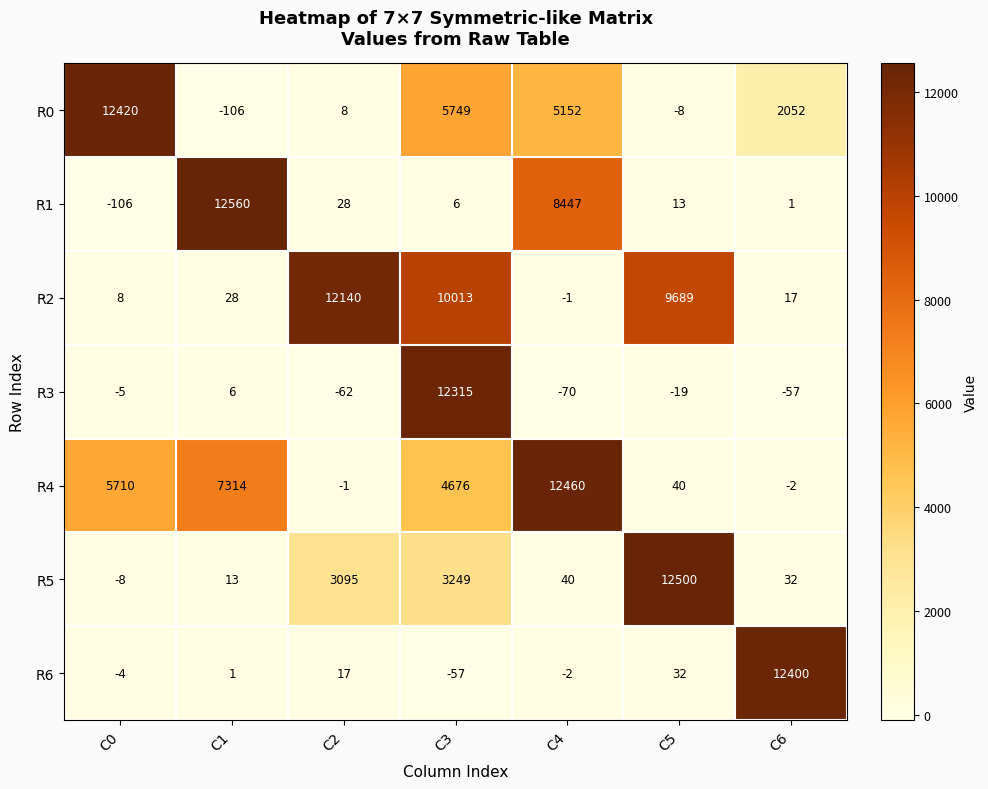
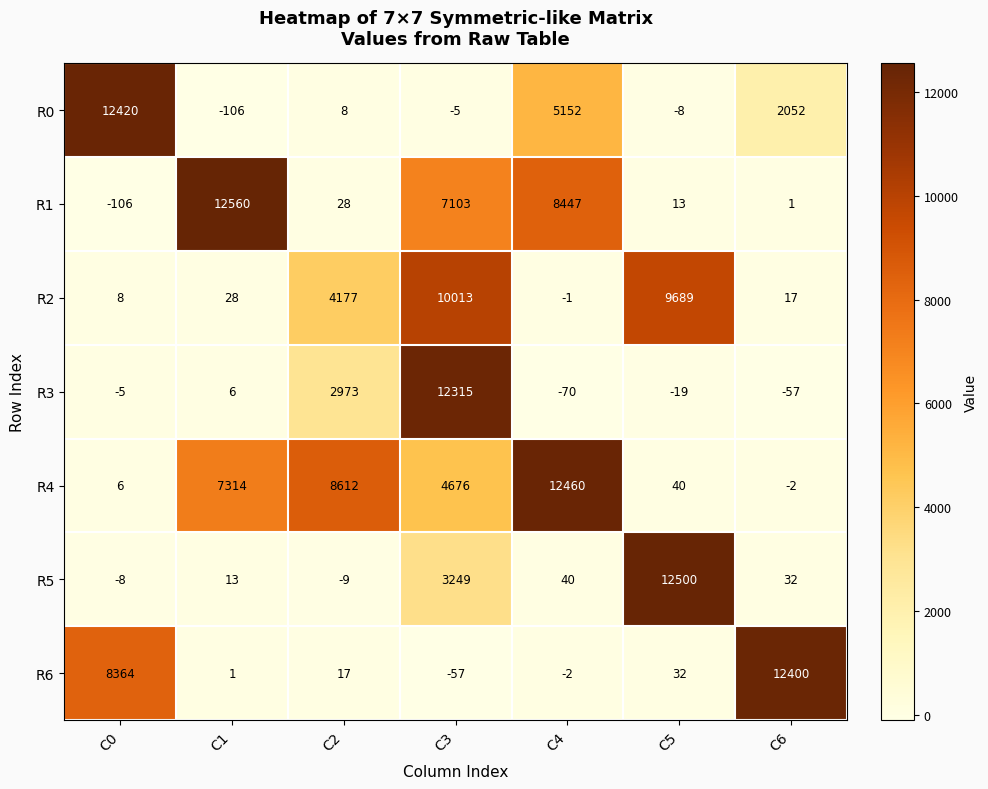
  {
    "R0": {
      "C0": 12420,
      "C1": -106,
      "C2": 8,
-     "C3": 5749,
+     "C3": -5,
      "C4": 5152,
      "C5": -8,
      "C6": 2052
    },
    "R1": {
      "C0": -106,
      "C1": 12560,
      "C2": 28,
-     "C3": 6,
+     "C3": 7103,
      "C4": 8447,
      "C5": 13,
      "C6": 1
    },
    "R2": {
      "C0": 8,
      "C1": 28,
-     "C2": 12140,
+     "C2": 4177,
      "C3": 10013,
      "C4": -1,
      "C5": 9689,
      "C6": 17
    },
    "R3": {
      "C0": -5,
      "C1": 6,
-     "C2": -62,
+     "C2": 2973,
      "C3": 12315,
      "C4": -70,
      "C5": -19,
      "C6": -57
    },
    "R4": {
-     "C0": 5710,
+     "C0": 6,
      "C1": 7314,
-     "C2": -1,
+     "C2": 8612,
      "C3": 4676,
      "C4": 12460,
      "C5": 40,
      "C6": -2
    },
    "R5": {
      "C0": -8,
      "C1": 13,
-     "C2": 3095,
+     "C2": -9,
      "C3": 3249,
      "C4": 40,
      "C5": 12500,
      "C6": 32
    },
    "R6": {
-     "C0": -4,
+     "C0": 8364,
      "C1": 1,
      "C2": 17,
      "C3": -57,
      "C4": -2,
      "C5": 32,
      "C6": 12400
    }
  }
